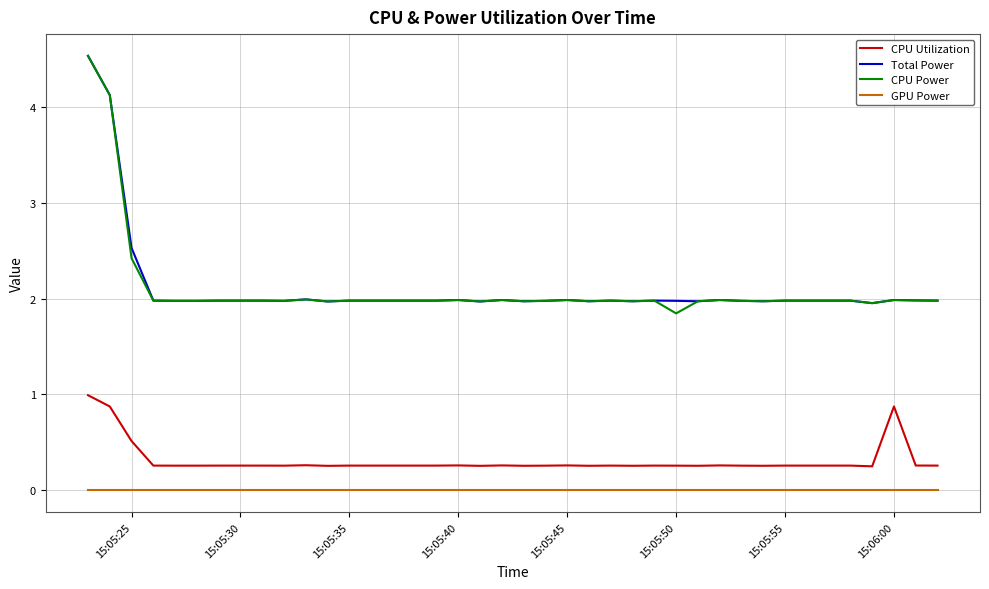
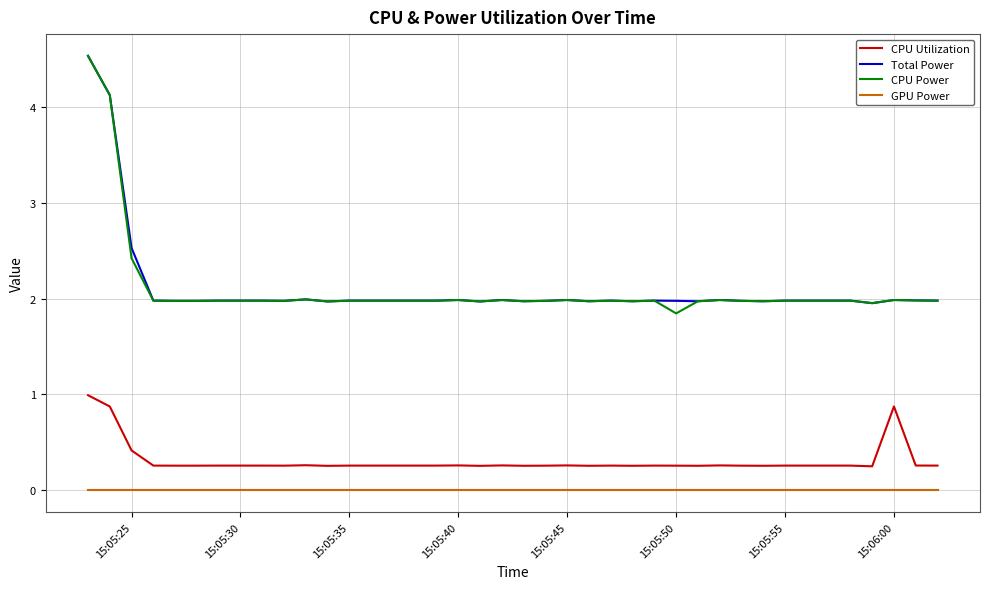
  {
    "CPU Utilization": {
-     "15:05:25": 0.5,
+     "15:05:25": 0.4,
      "15:05:30": 0.3,
      "15:05:35": 0.3,
      "15:05:40": 0.3,
      "15:05:45": 0.3,
      "15:05:50": 0.3,
      "15:05:55": 0.3,
      "15:06:00": 0.9
    },
    "Total Power": {
      "15:05:25": 2.5,
      "15:05:50": 2.0
    },
    "CPU Power": {
      "15:05:25": 2.4,
      "15:05:50": 1.8
    },
    "GPU Power": {
      "15:05:25": 0.0,
      "15:05:30": 0.0,
      "15:05:35": 0.0,
      "15:05:40": 0.0,
      "15:05:45": 0.0,
      "15:05:50": 0.0,
      "15:05:55": 0.0,
      "15:06:00": 0.0
    }
  }
